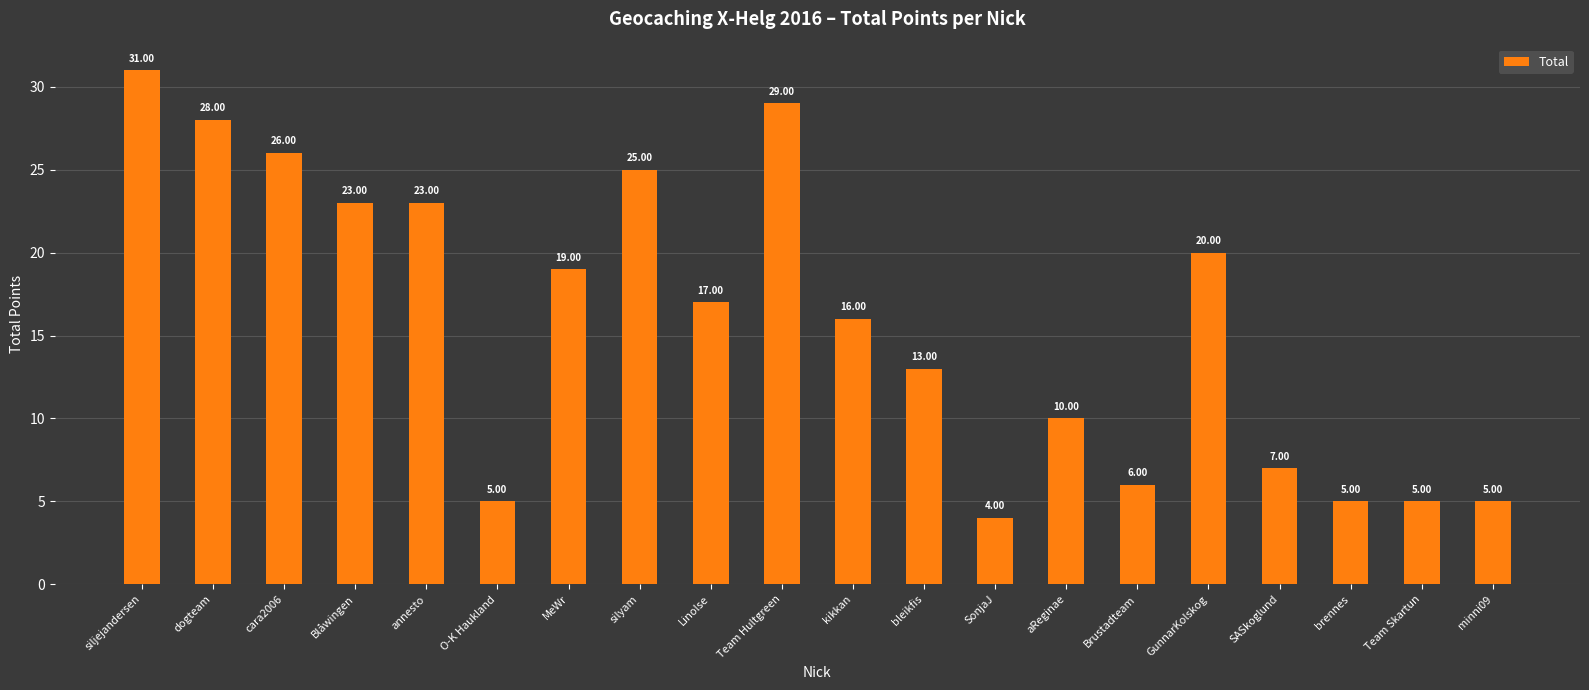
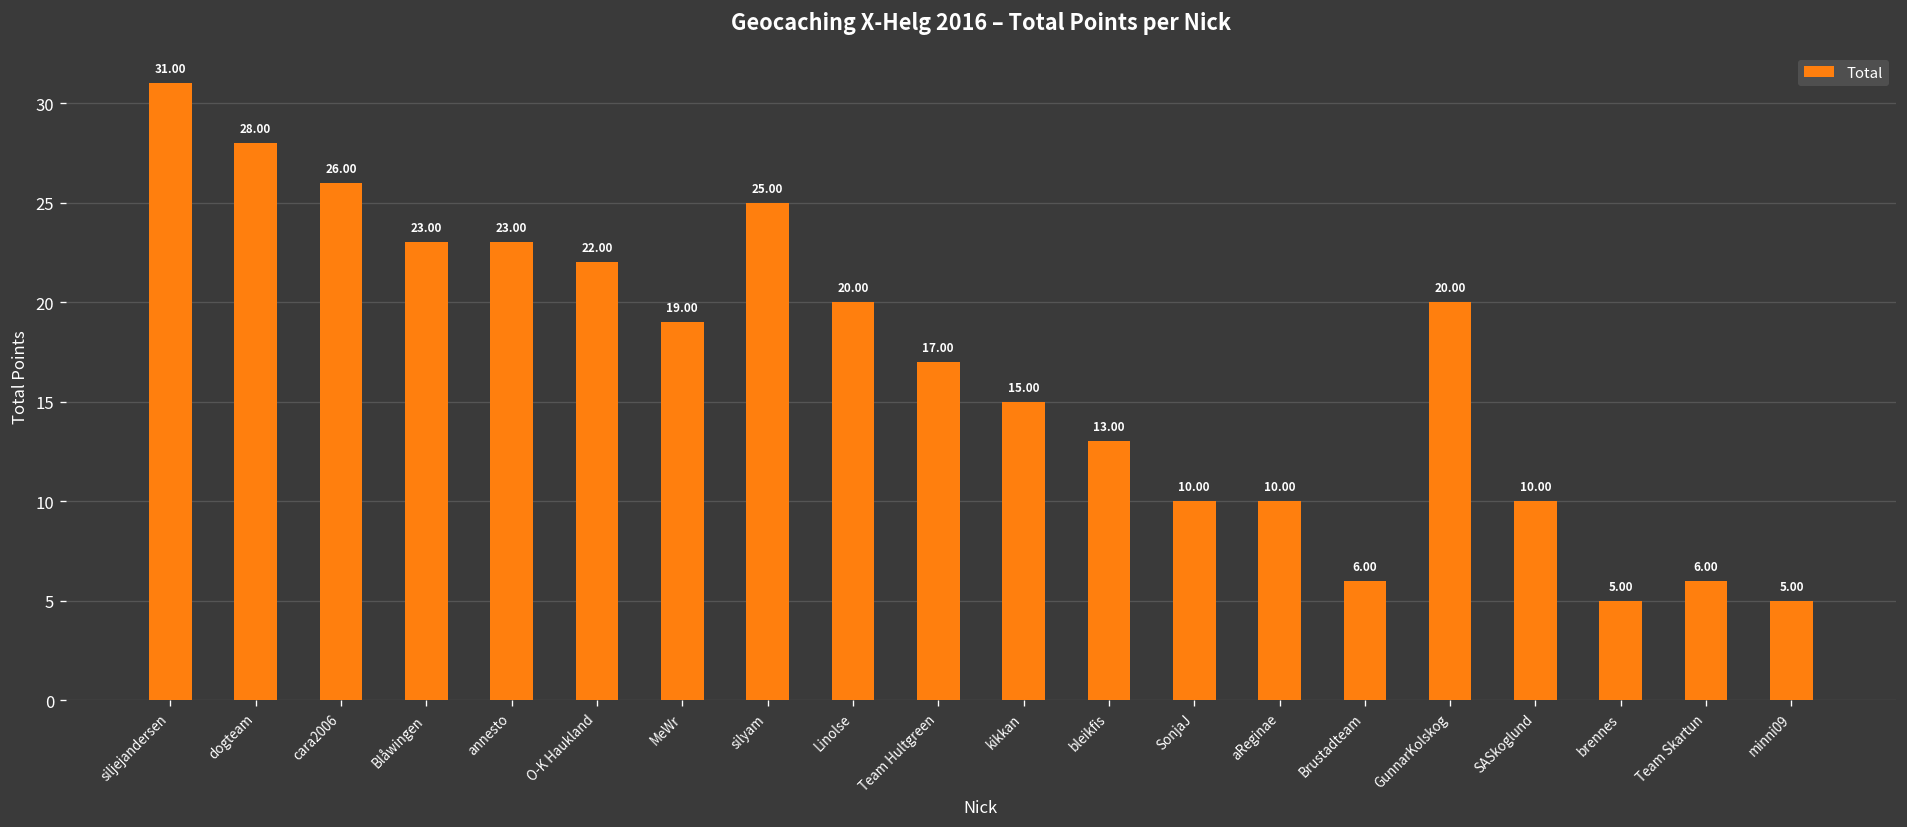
  {
    "siljejandersen": 31.00,
    "dogteam": 28.00,
    "cara2006": 26.00,
    "Blåwingen": 23.00,
    "annesto": 23.00,
-   "O-K Haukland": 5.00,
+   "O-K Haukland": 22.00,
    "MeWr": 19.00,
    "silyam": 25.00,
-   "Linolse": 17.00,
-   "Team Hultgreen": 29.00,
-   "kikkan": 16.00,
+   "Linolse": 20.00,
+   "Team Hultgreen": 17.00,
+   "kikkan": 15.00,
    "bleikfis": 13.00,
-   "SonjaJ": 4.00,
+   "SonjaJ": 10.00,
    "aReginae": 10.00,
    "Brustadteam": 6.00,
    "GunnarKolskog": 20.00,
-   "SASkoglund": 7.00,
+   "SASkoglund": 10.00,
    "brennes": 5.00,
-   "Team Skartun": 5.00,
+   "Team Skartun": 6.00,
    "minni09": 5.00
  }
